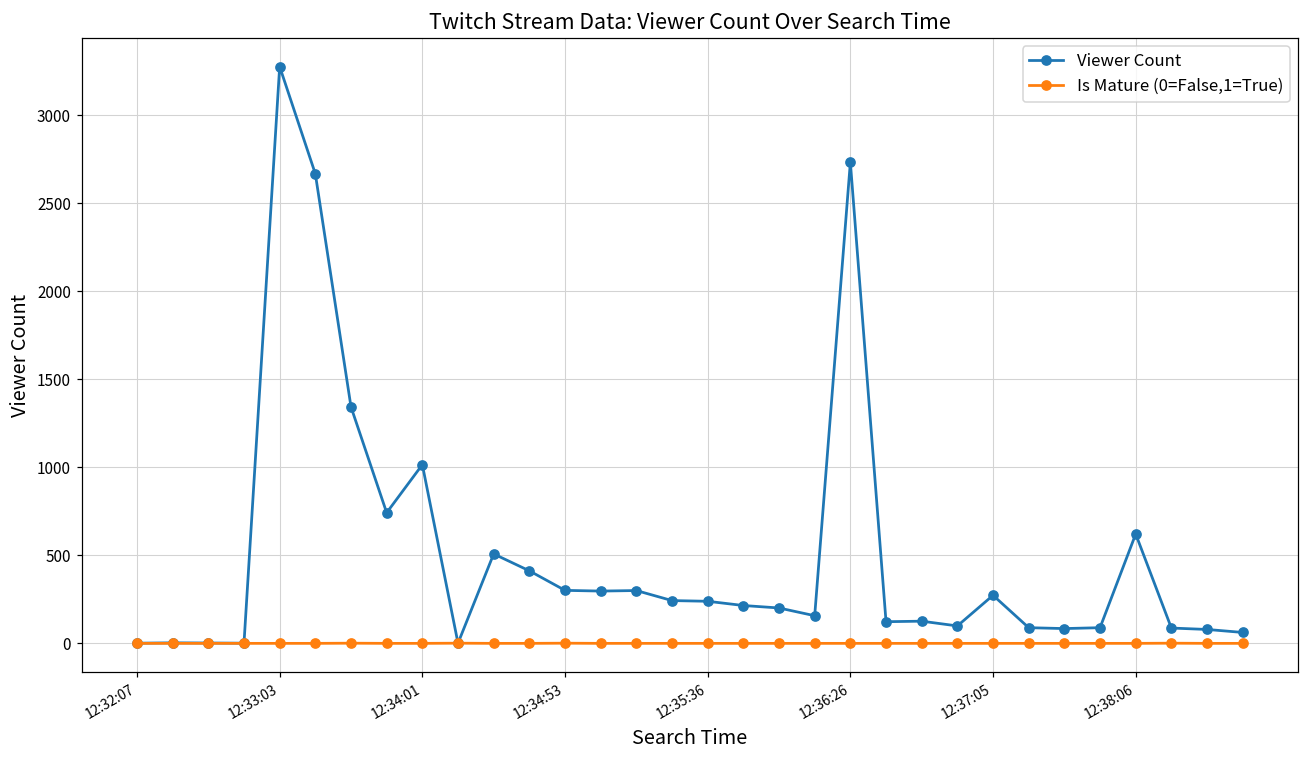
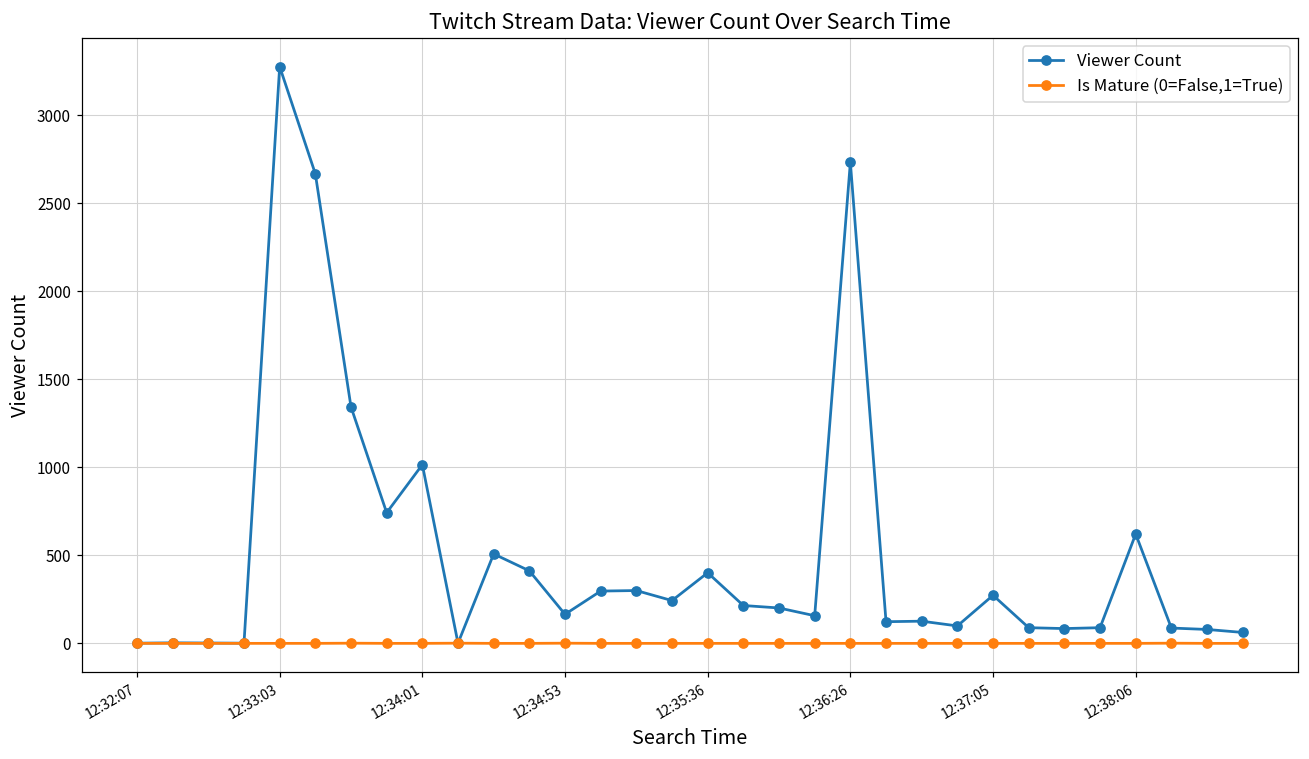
  {
    "Viewer Count": {
      "12:33:03": 3280,
      "12:34:01": 1020,
-     "12:34:53": 300,
-     "12:35:36": 240,
+     "12:34:53": 170,
+     "12:35:36": 400,
      "12:36:26": 2730,
      "12:37:05": 270,
      "12:38:06": 620
    },
    "Is Mature (0=False,1=True)": {
      "12:33:03": 0,
      "12:34:01": 0,
      "12:34:53": 0,
      "12:35:36": 0,
      "12:36:26": 0,
      "12:37:05": 0,
      "12:38:06": 0
    }
  }
